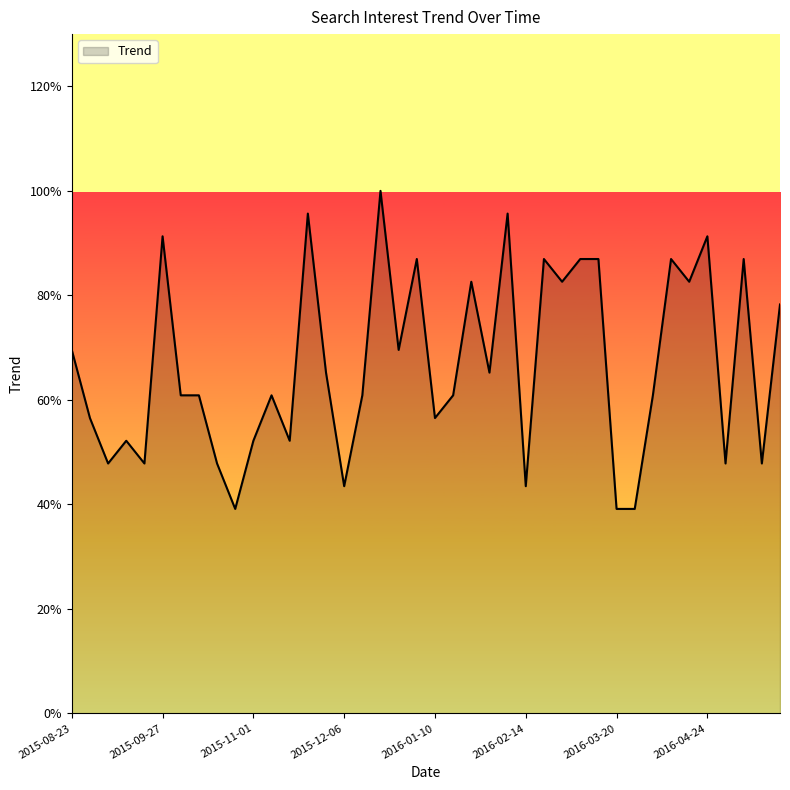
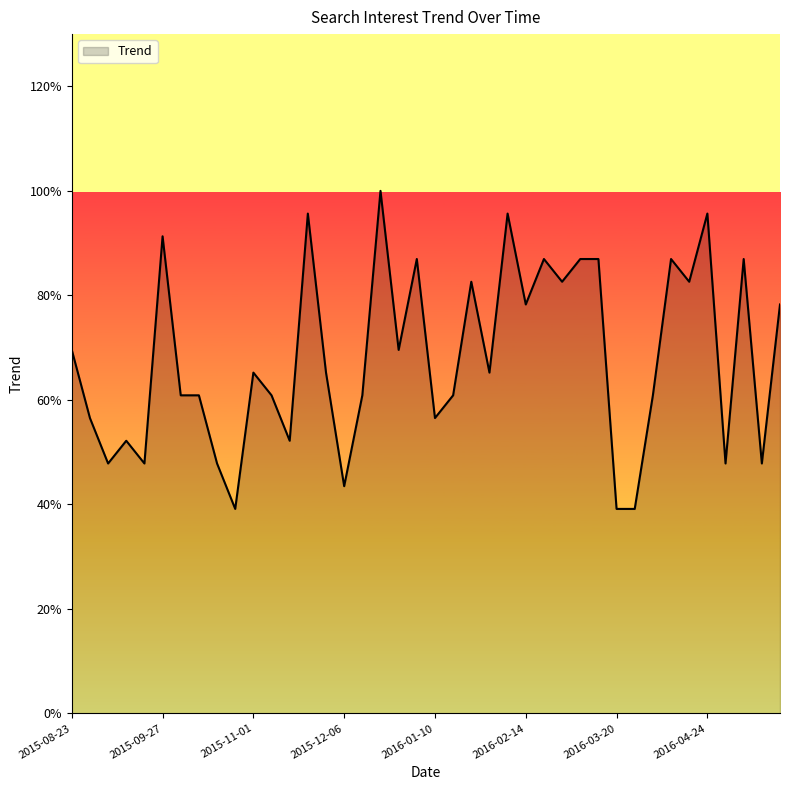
  {
    "2015-08-23": "70%",
    "2015-09-27": "91%",
-   "2015-11-01": "52%",
+   "2015-11-01": "65%",
    "2015-12-06": "43%",
    "2016-01-10": "57%",
-   "2016-02-14": "43%",
+   "2016-02-14": "78%",
    "2016-03-20": "39%",
-   "2016-04-24": "91%"
+   "2016-04-24": "96%"
  }
